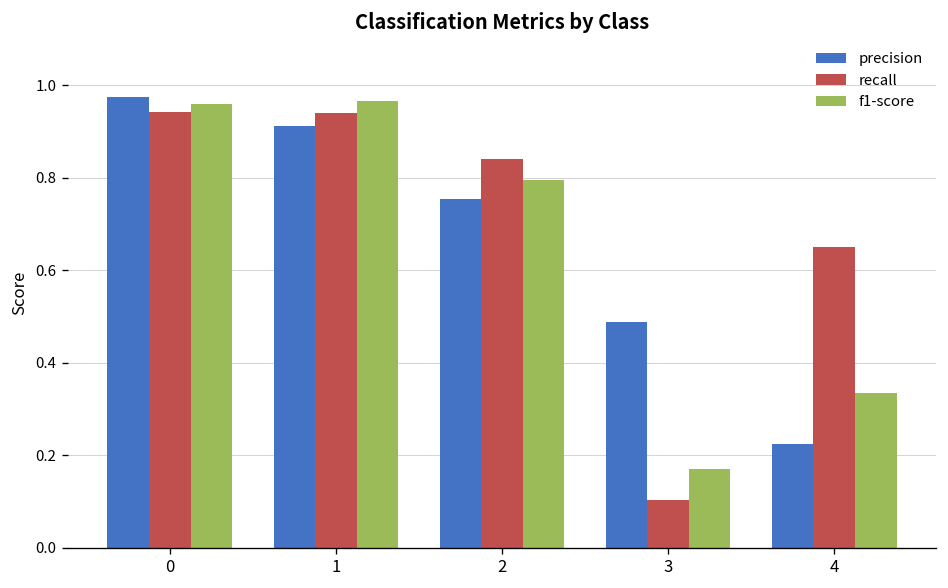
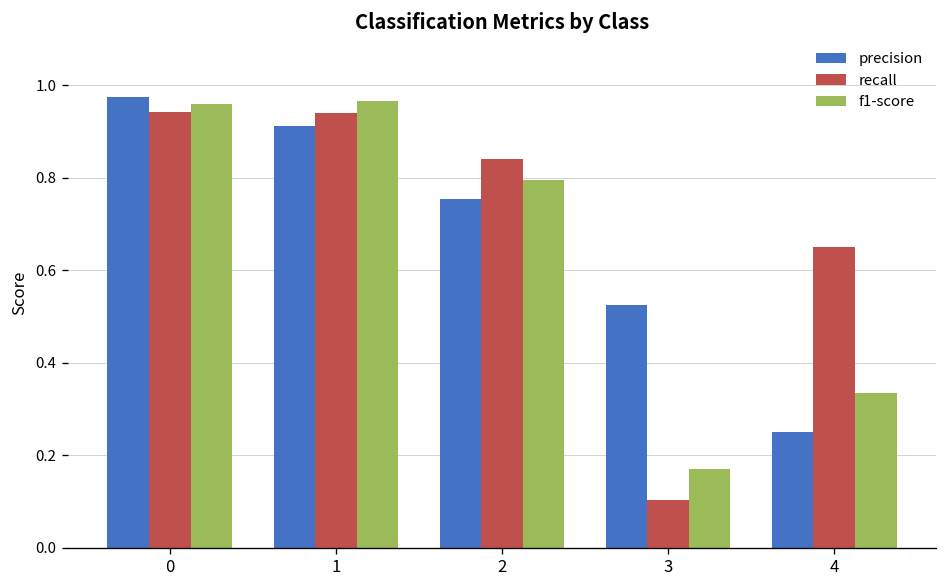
  {
    "precision": {
      "0": 0.98,
      "1": 0.91,
      "2": 0.75,
-     "3": 0.49,
-     "4": 0.22
+     "3": 0.52,
+     "4": 0.25
    },
    "recall": {
      "0": 0.94,
      "1": 0.94,
      "2": 0.84,
      "3": 0.10,
      "4": 0.65
    },
    "f1-score": {
      "0": 0.96,
      "1": 0.97,
      "2": 0.79,
      "3": 0.17,
      "4": 0.33
    }
  }
